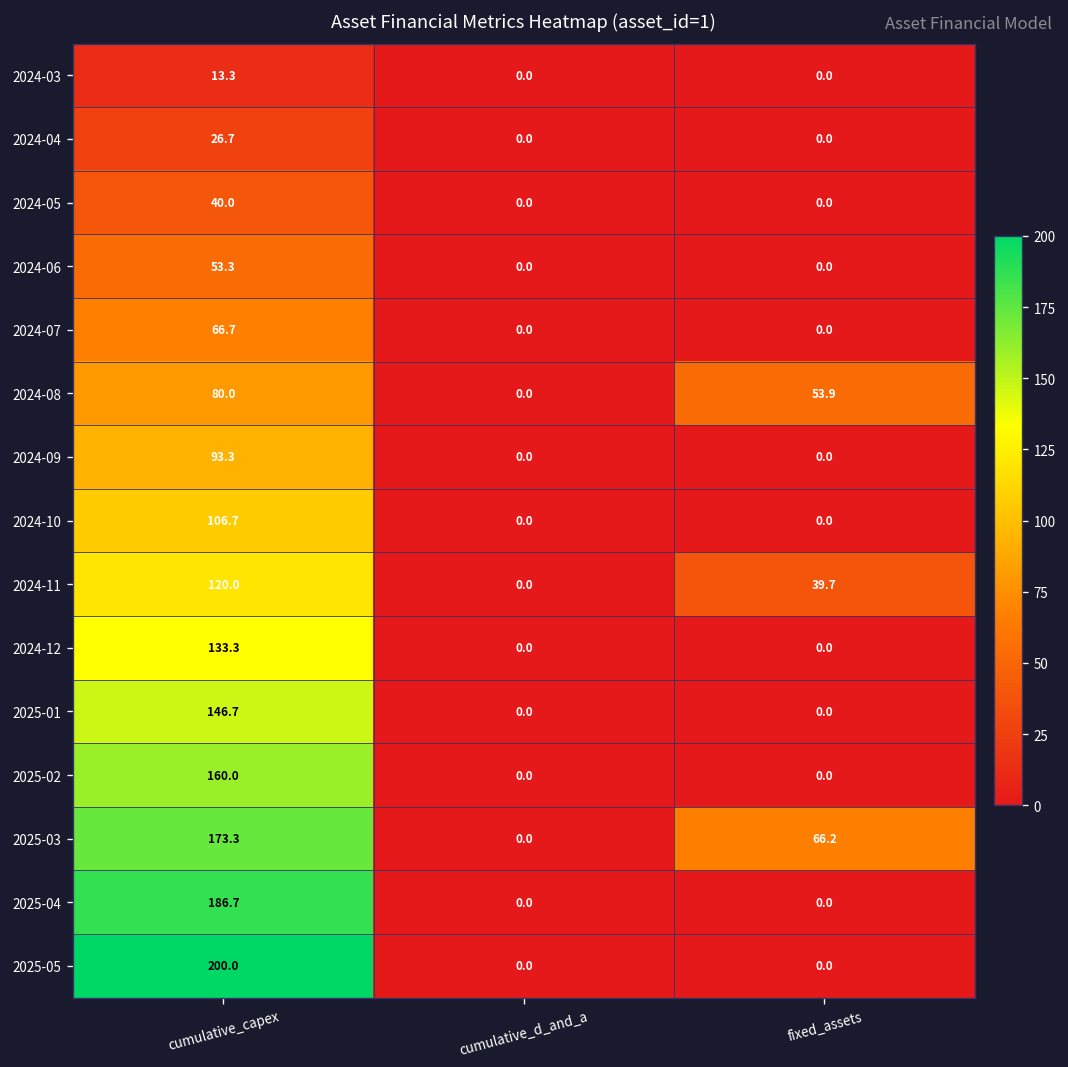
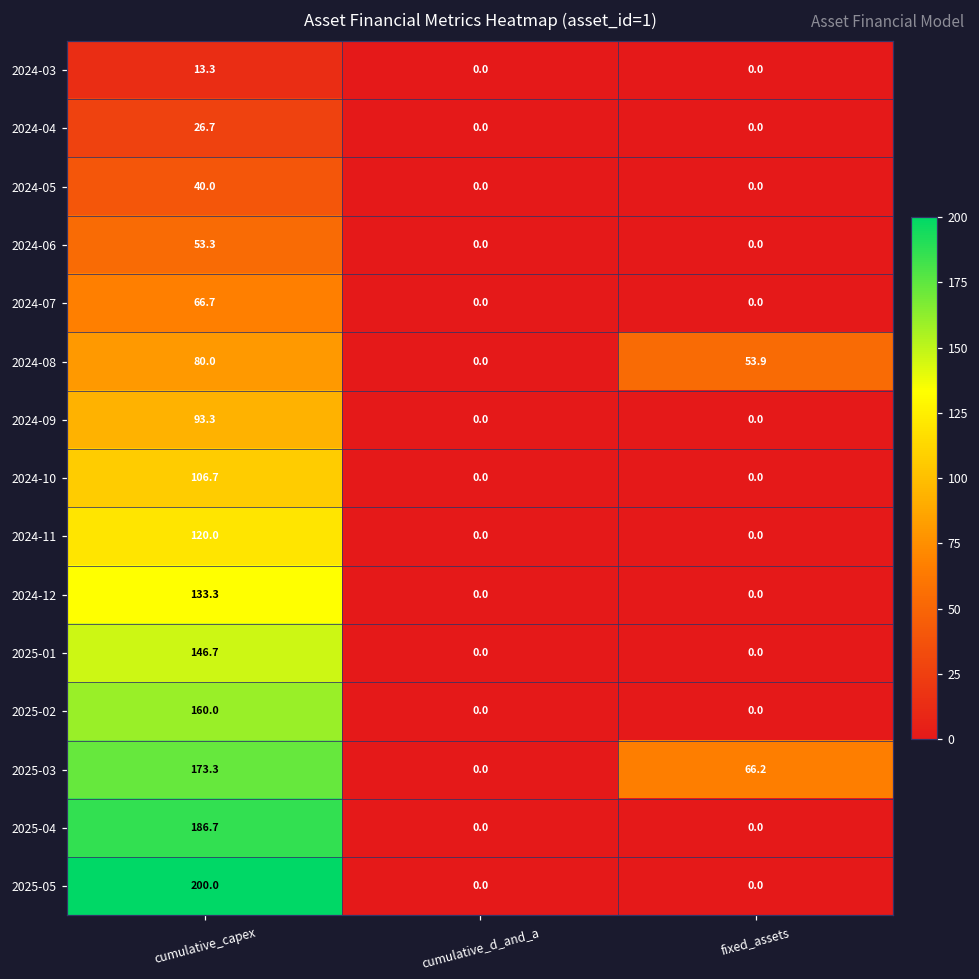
  {
    "2024-03": {
      "cumulative_capex": 13.3,
      "cumulative_d_and_a": 0.0,
      "fixed_assets": 0.0
    },
    "2024-04": {
      "cumulative_capex": 26.7,
      "cumulative_d_and_a": 0.0,
      "fixed_assets": 0.0
    },
    "2024-05": {
      "cumulative_capex": 40.0,
      "cumulative_d_and_a": 0.0,
      "fixed_assets": 0.0
    },
    "2024-06": {
      "cumulative_capex": 53.3,
      "cumulative_d_and_a": 0.0,
      "fixed_assets": 0.0
    },
    "2024-07": {
      "cumulative_capex": 66.7,
      "cumulative_d_and_a": 0.0,
      "fixed_assets": 0.0
    },
    "2024-08": {
      "cumulative_capex": 80.0,
      "cumulative_d_and_a": 0.0,
      "fixed_assets": 53.9
    },
    "2024-09": {
      "cumulative_capex": 93.3,
      "cumulative_d_and_a": 0.0,
      "fixed_assets": 0.0
    },
    "2024-10": {
      "cumulative_capex": 106.7,
      "cumulative_d_and_a": 0.0,
      "fixed_assets": 0.0
    },
    "2024-11": {
      "cumulative_capex": 120.0,
      "cumulative_d_and_a": 0.0,
-     "fixed_assets": 39.7
+     "fixed_assets": 0.0
    },
    "2024-12": {
      "cumulative_capex": 133.3,
      "cumulative_d_and_a": 0.0,
      "fixed_assets": 0.0
    },
    "2025-01": {
      "cumulative_capex": 146.7,
      "cumulative_d_and_a": 0.0,
      "fixed_assets": 0.0
    },
    "2025-02": {
      "cumulative_capex": 160.0,
      "cumulative_d_and_a": 0.0,
      "fixed_assets": 0.0
    },
    "2025-03": {
      "cumulative_capex": 173.3,
      "cumulative_d_and_a": 0.0,
      "fixed_assets": 66.2
    },
    "2025-04": {
      "cumulative_capex": 186.7,
      "cumulative_d_and_a": 0.0,
      "fixed_assets": 0.0
    },
    "2025-05": {
      "cumulative_capex": 200.0,
      "cumulative_d_and_a": 0.0,
      "fixed_assets": 0.0
    }
  }
